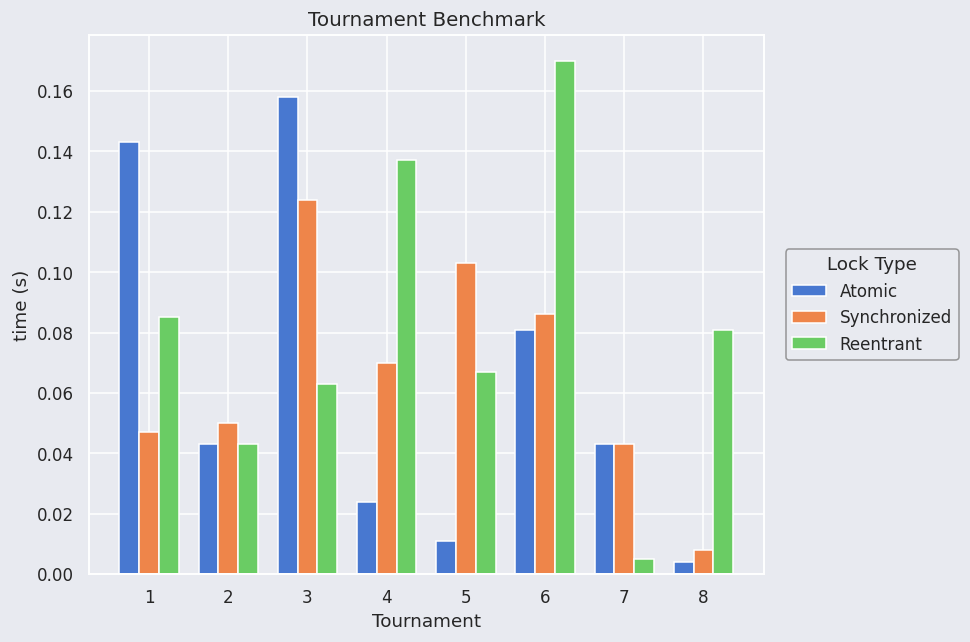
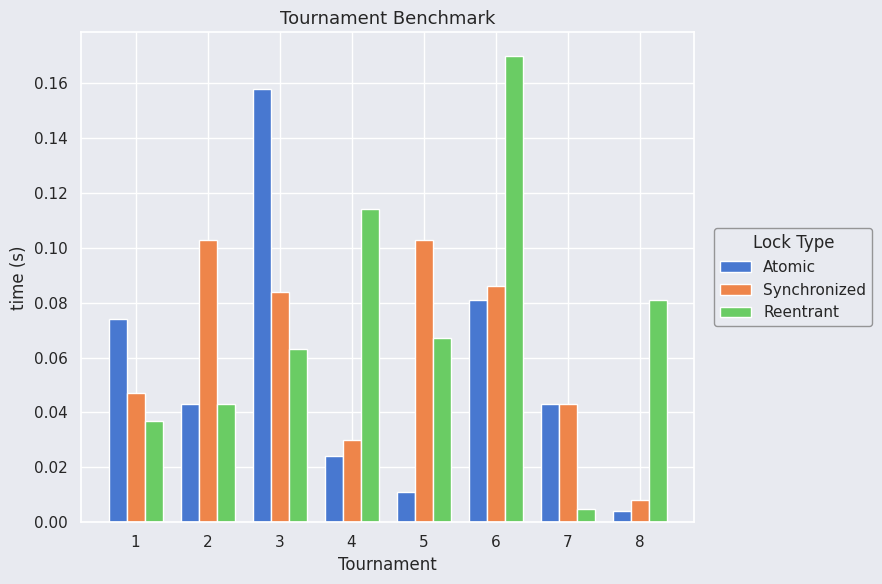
  {
    "Atomic": {
-     "1": 0.143,
+     "1": 0.074,
      "2": 0.043,
      "3": 0.158,
      "4": 0.024,
      "5": 0.011,
      "6": 0.081,
      "7": 0.043,
      "8": 0.004
    },
    "Synchronized": {
      "1": 0.047,
-     "2": 0.050,
-     "3": 0.124,
-     "4": 0.07,
+     "2": 0.103,
+     "3": 0.084,
+     "4": 0.03,
      "5": 0.103,
      "6": 0.086,
      "7": 0.043,
      "8": 0.008
    },
    "Reentrant": {
-     "1": 0.085,
+     "1": 0.037,
      "2": 0.043,
      "3": 0.063,
-     "4": 0.137,
+     "4": 0.114,
      "5": 0.067,
      "6": 0.170,
      "7": 0.005,
      "8": 0.081
    }
  }
